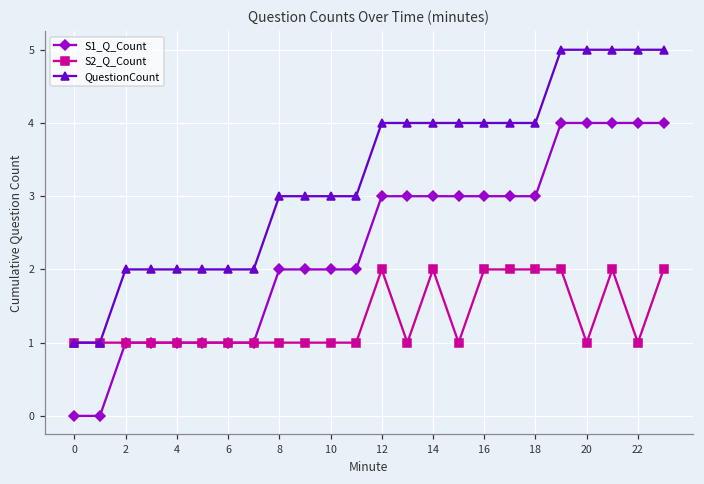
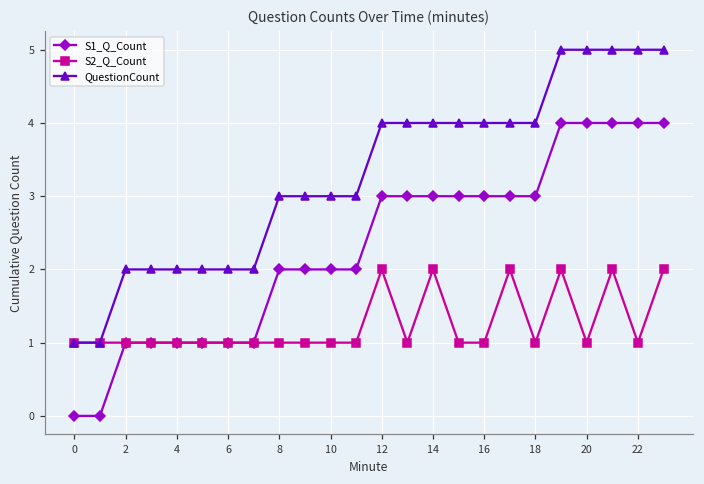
  {
    "S2_Q_Count": {
      "8": 1,
      "10": 1,
      "12": 2,
      "14": 2,
-     "16": 2,
-     "18": 2,
+     "16": 1,
+     "18": 1,
      "20": 1,
      "22": 1
    }
  }
